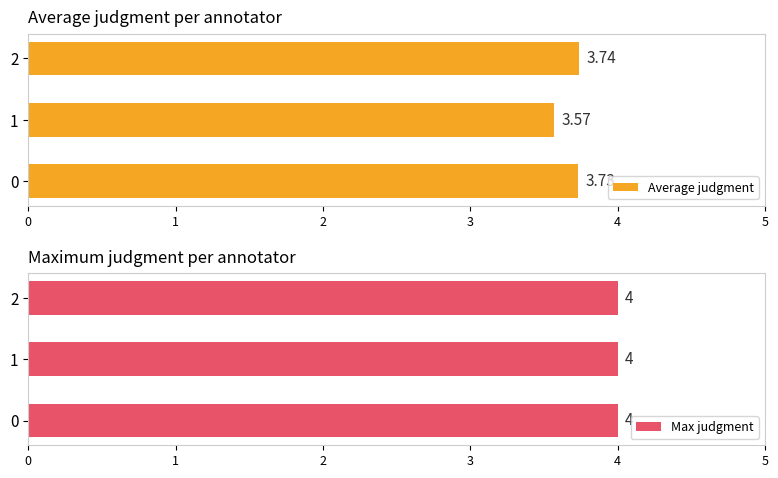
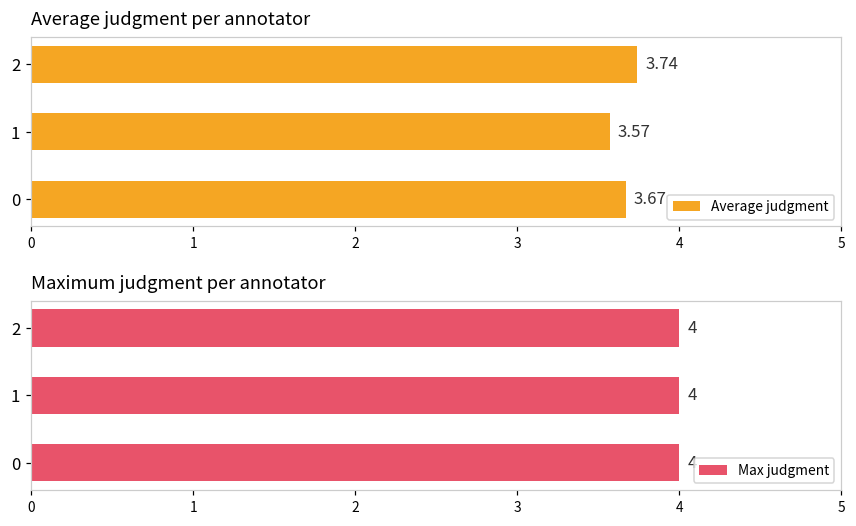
  {
    "Average judgment per annotator": {
-     "0": 3.73
+     "0": 3.67
    },
    "Maximum judgment per annotator": {
      "2": 4,
      "1": 4
    }
  }
